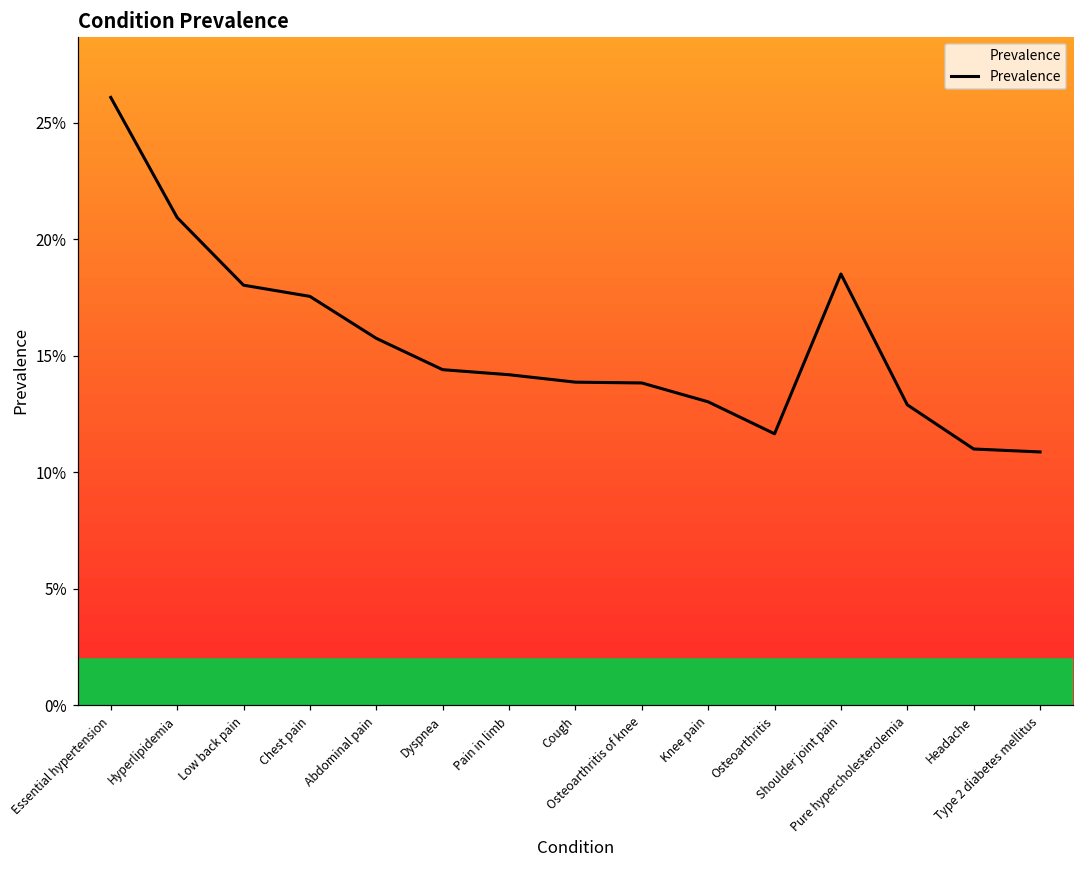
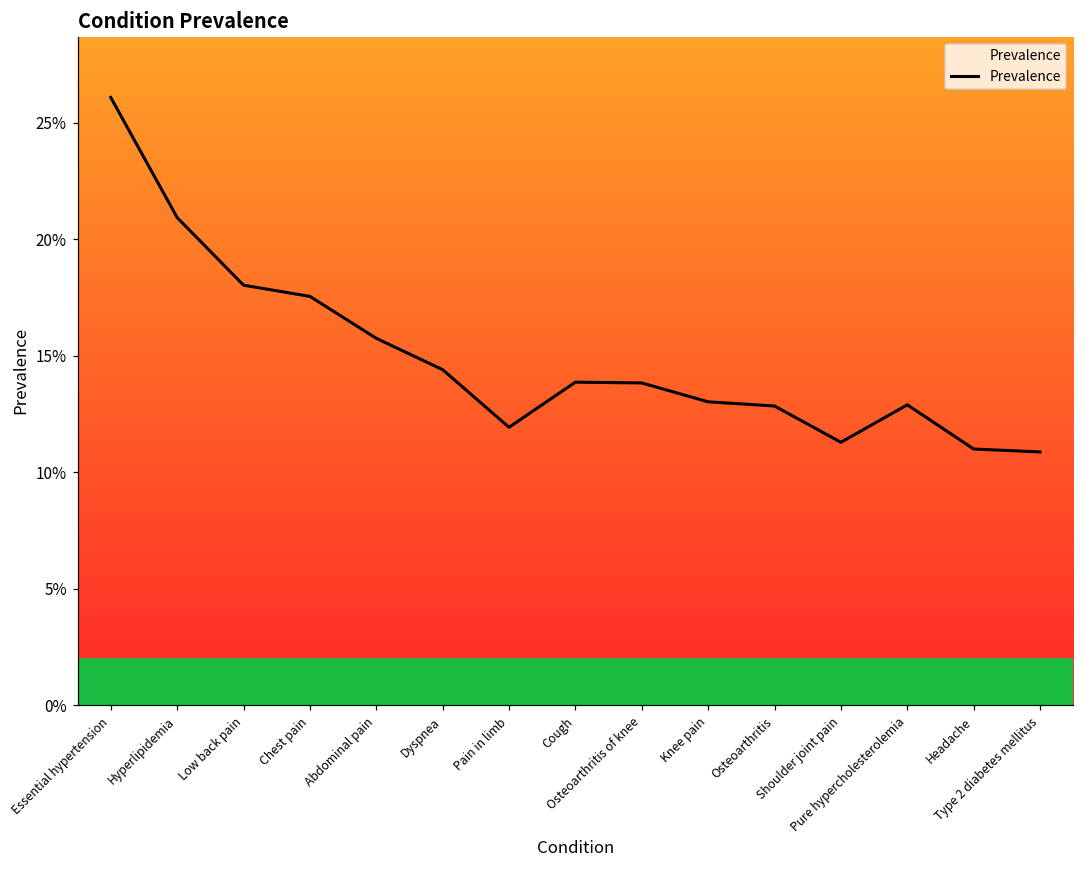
  {
    "Essential hypertension": "26.1%",
    "Hyperlipidemia": "20.9%",
    "Low back pain": "18.0%",
    "Chest pain": "17.5%",
    "Abdominal pain": "15.7%",
    "Dyspnea": "14.4%",
-   "Pain in limb": "14.2%",
+   "Pain in limb": "11.9%",
    "Cough": "13.9%",
    "Osteoarthritis of knee": "13.8%",
    "Knee pain": "13.0%",
-   "Osteoarthritis": "11.6%",
-   "Shoulder joint pain": "18.5%",
+   "Osteoarthritis": "12.8%",
+   "Shoulder joint pain": "11.3%",
    "Pure hypercholesterolemia": "12.9%",
    "Headache": "11.0%",
    "Type 2 diabetes mellitus": "10.9%"
  }
